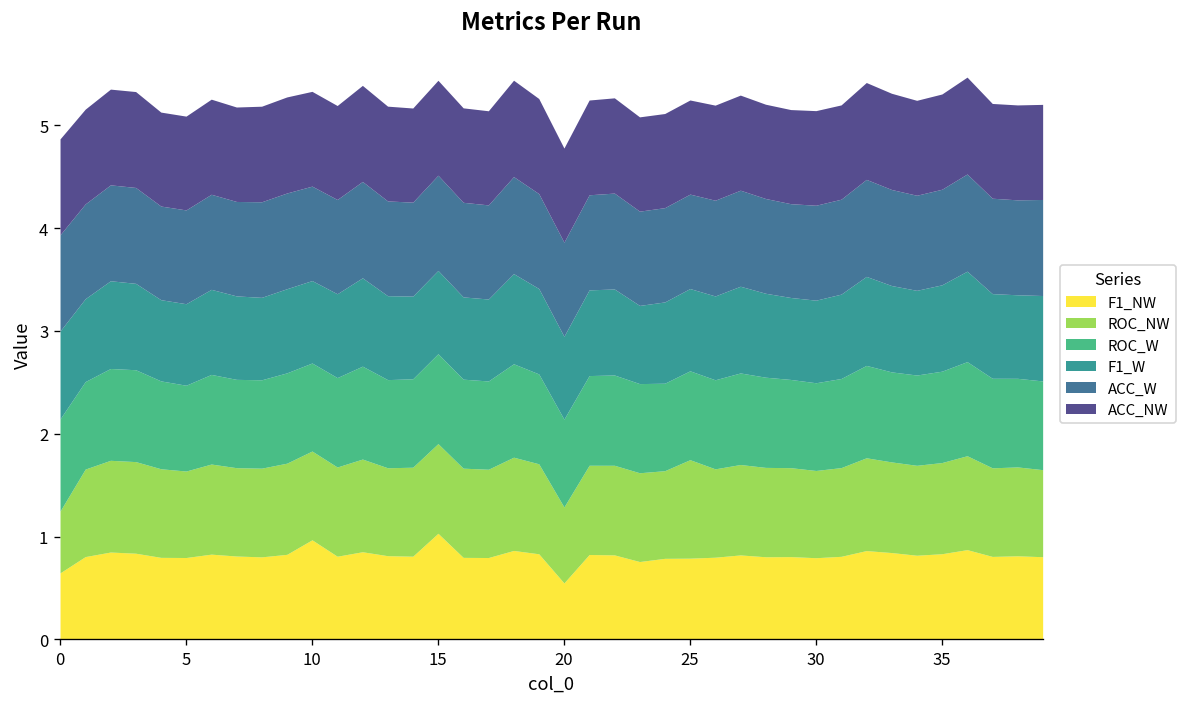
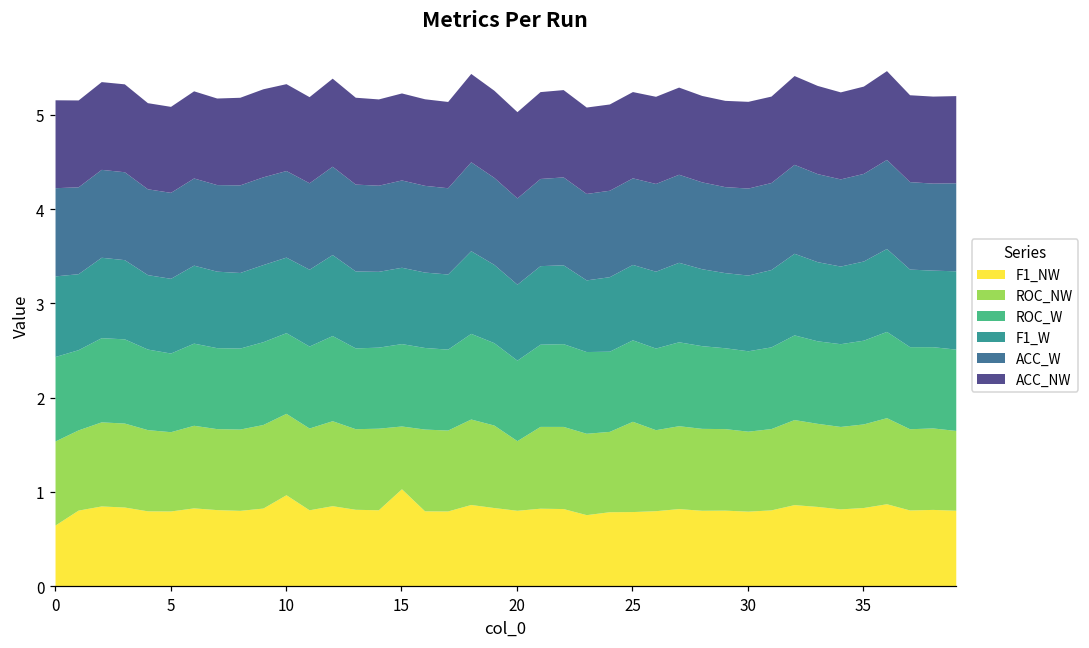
  {
    "F1_NW": {
      "0": 0.6,
      "5": 0.8,
      "10": 1.0,
      "15": 1.0,
-     "20": 0.5,
+     "20": 0.8,
      "25": 0.8,
      "30": 0.8,
      "35": 0.8
    },
    "ROC_NW": {
-     "0": 0.6,
+     "0": 0.9,
      "5": 0.8,
      "10": 0.9,
-     "15": 0.9,
+     "15": 0.7,
      "20": 0.7,
      "25": 1.0,
      "30": 0.8,
      "35": 0.9
    }
  }
